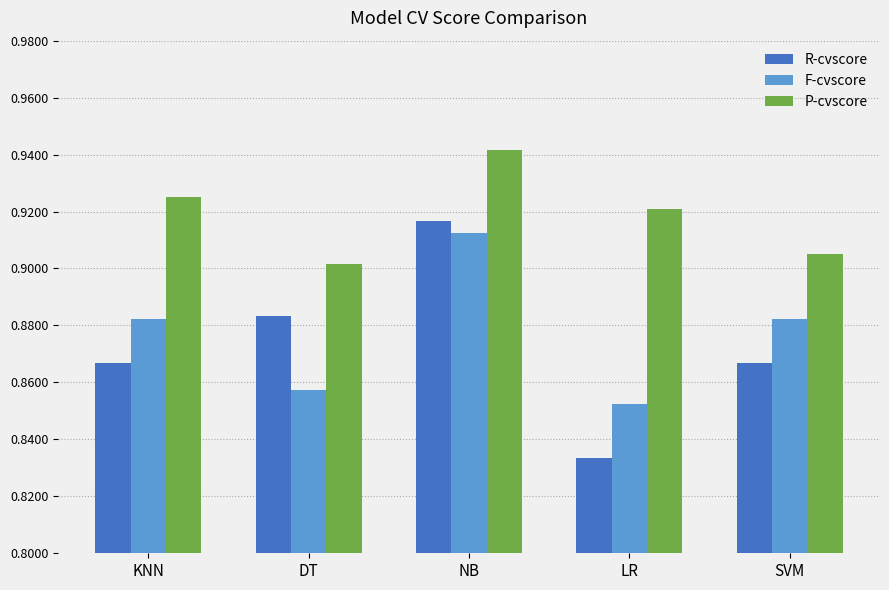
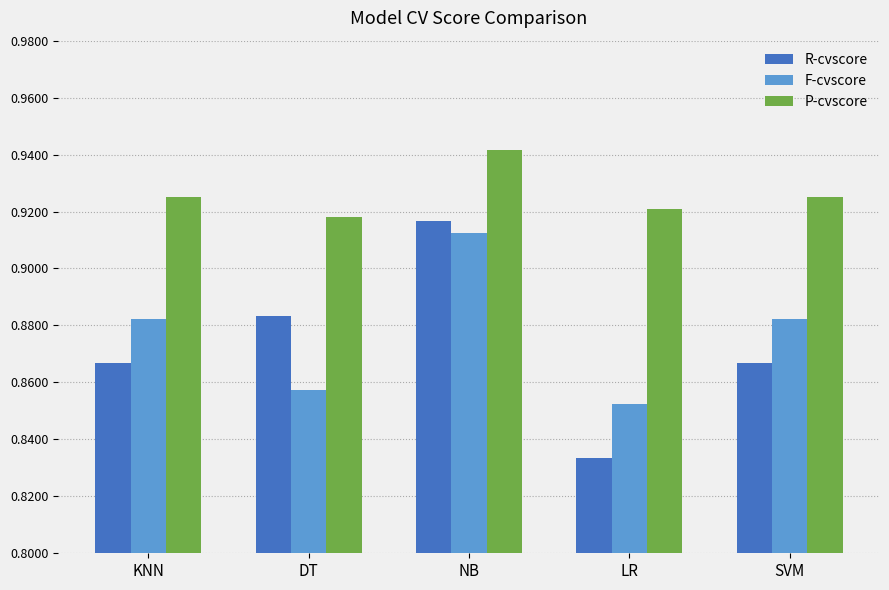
  {
    "P-cvscore": {
      "KNN": 0.925,
-     "DT": 0.902,
+     "DT": 0.918,
      "NB": 0.942,
      "LR": 0.921,
-     "SVM": 0.905
+     "SVM": 0.925
    }
  }
